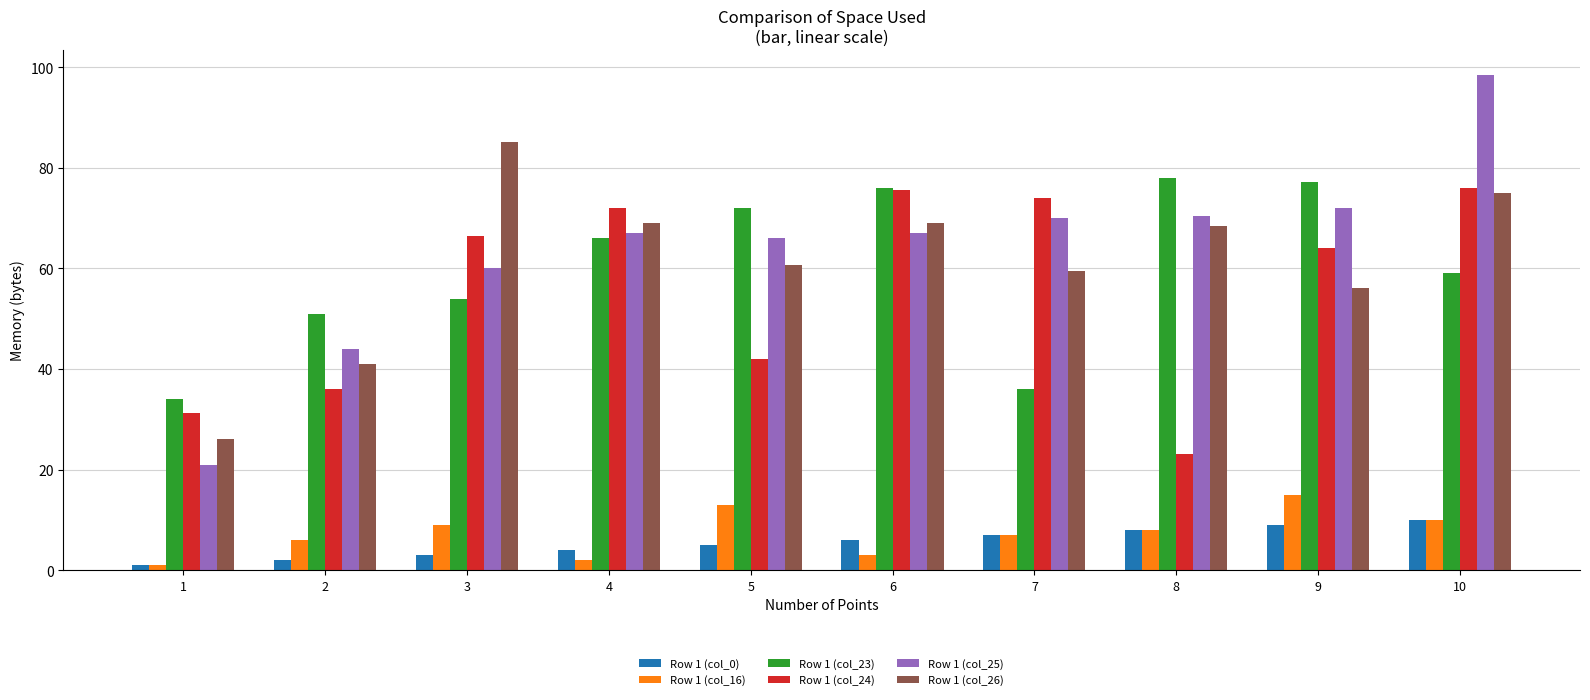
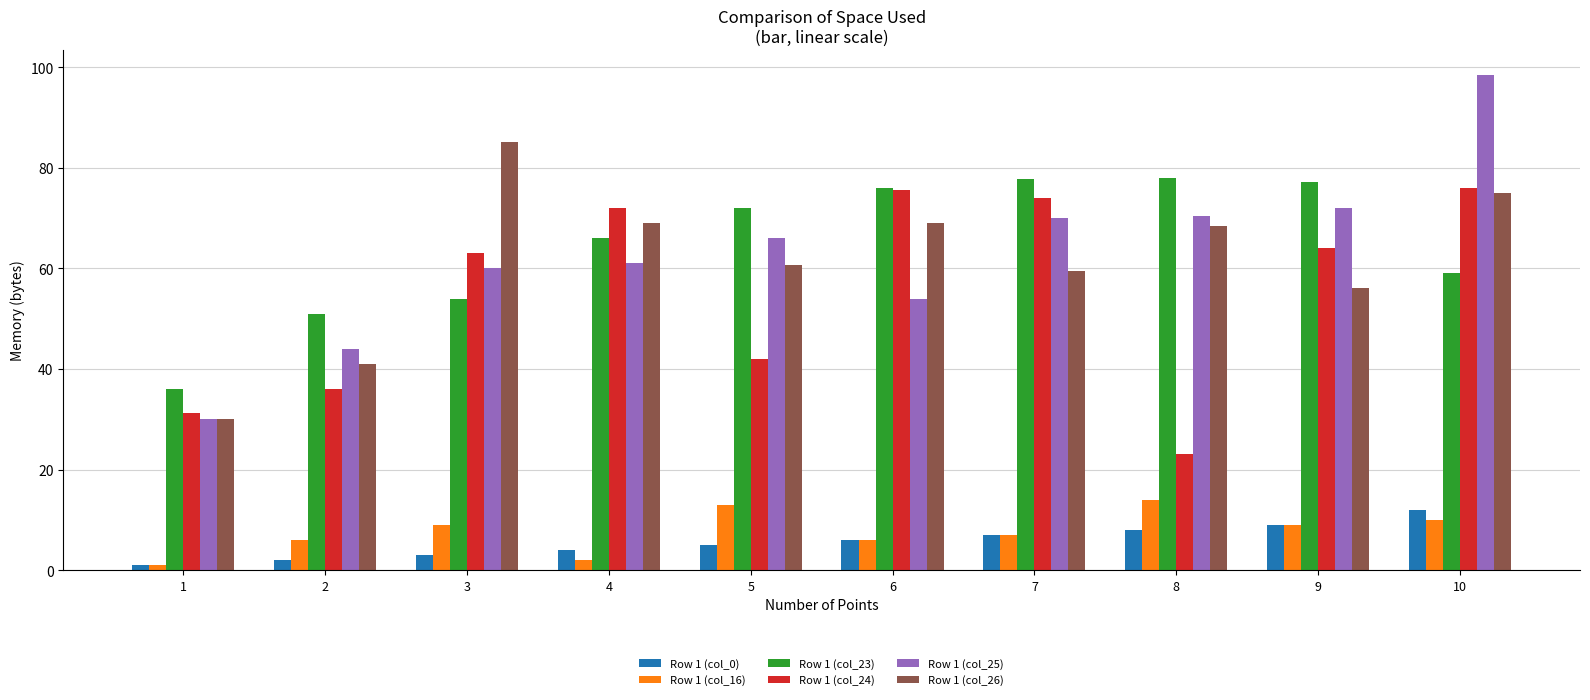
  {
    "Row 1 (col_0)": {
      "1": 1,
      "2": 2,
      "3": 3,
      "4": 4,
      "5": 5,
      "6": 6,
      "7": 7,
      "8": 8,
      "9": 9,
-     "10": 10
+     "10": 12
    },
    "Row 1 (col_16)": {
      "1": 1,
      "2": 6,
      "3": 9,
      "4": 2,
      "5": 13,
-     "6": 3,
+     "6": 6,
      "7": 7,
-     "8": 8,
-     "9": 15,
+     "8": 14,
+     "9": 9,
      "10": 10
    },
    "Row 1 (col_23)": {
-     "1": 34,
+     "1": 36,
      "2": 51,
      "3": 54,
      "4": 66,
      "5": 72,
      "6": 76,
-     "7": 36,
+     "7": 78,
      "8": 78,
      "9": 77,
      "10": 59
    },
    "Row 1 (col_24)": {
      "1": 31,
      "2": 36,
-     "3": 67,
+     "3": 63,
      "4": 72,
      "5": 42,
      "6": 76,
      "7": 74,
      "8": 23,
      "9": 64,
      "10": 76
    },
    "Row 1 (col_25)": {
-     "1": 21,
+     "1": 30,
      "2": 44,
      "3": 60,
-     "4": 67,
+     "4": 61,
      "5": 66,
-     "6": 67,
+     "6": 54,
      "7": 70,
      "8": 71,
      "9": 72,
      "10": 99
    },
    "Row 1 (col_26)": {
-     "1": 26,
+     "1": 30,
      "2": 41,
      "3": 85,
      "4": 69,
      "5": 61,
      "6": 69,
      "7": 60,
      "8": 69,
      "9": 56,
      "10": 75
    }
  }
